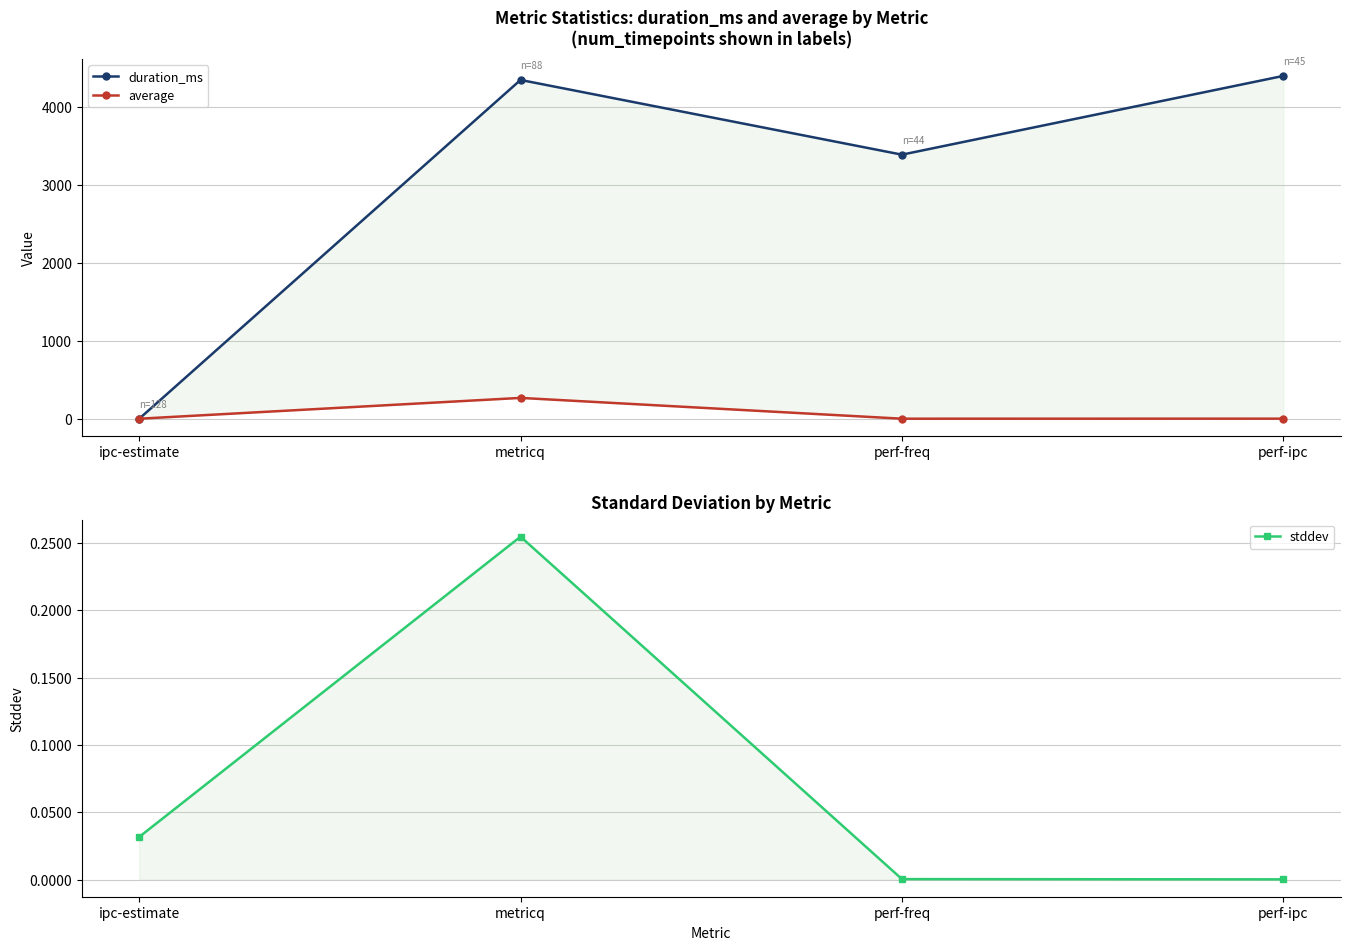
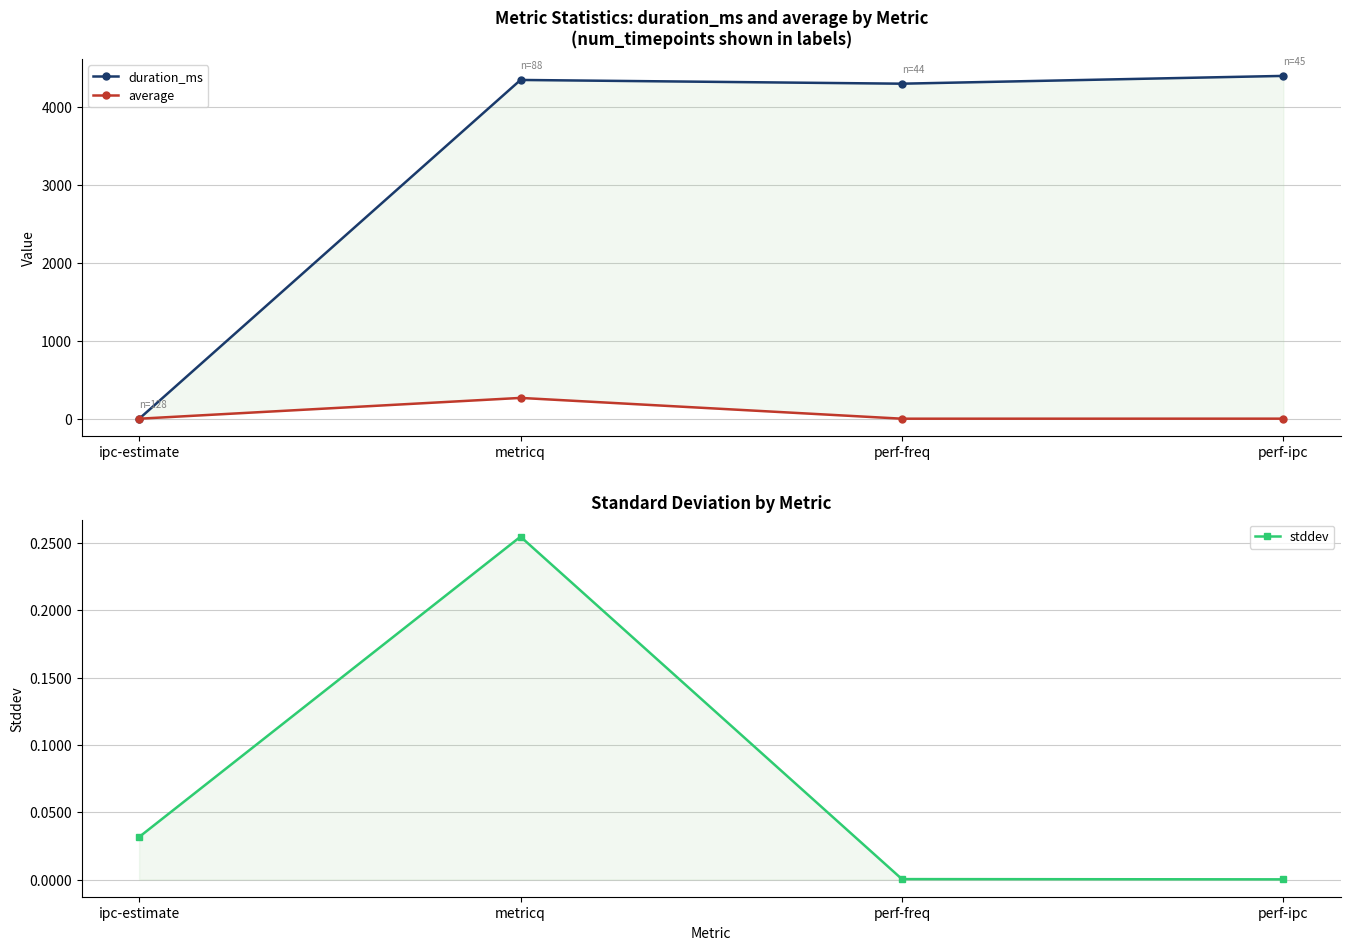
  {
    "Metric Statistics: duration_ms and average by Metric (num_timepoints shown in labels)": {
      "duration_ms": {
-       "perf-freq": 3400
+       "perf-freq": 4300
      },
      "average": {
        "metricq": 300,
        "perf-freq": 0,
        "perf-ipc": 0
      }
    },
    "Standard Deviation by Metric": {
      "ipc-estimate": 0.032,
      "metricq": 0.255,
      "perf-freq": 0.000,
      "perf-ipc": 0.000
    }
  }
